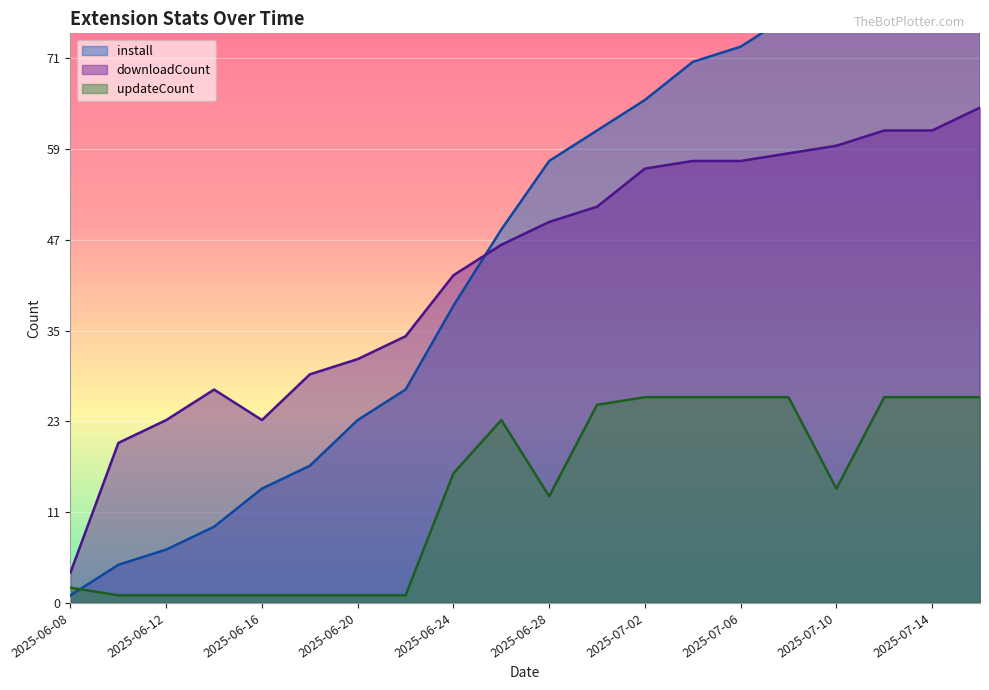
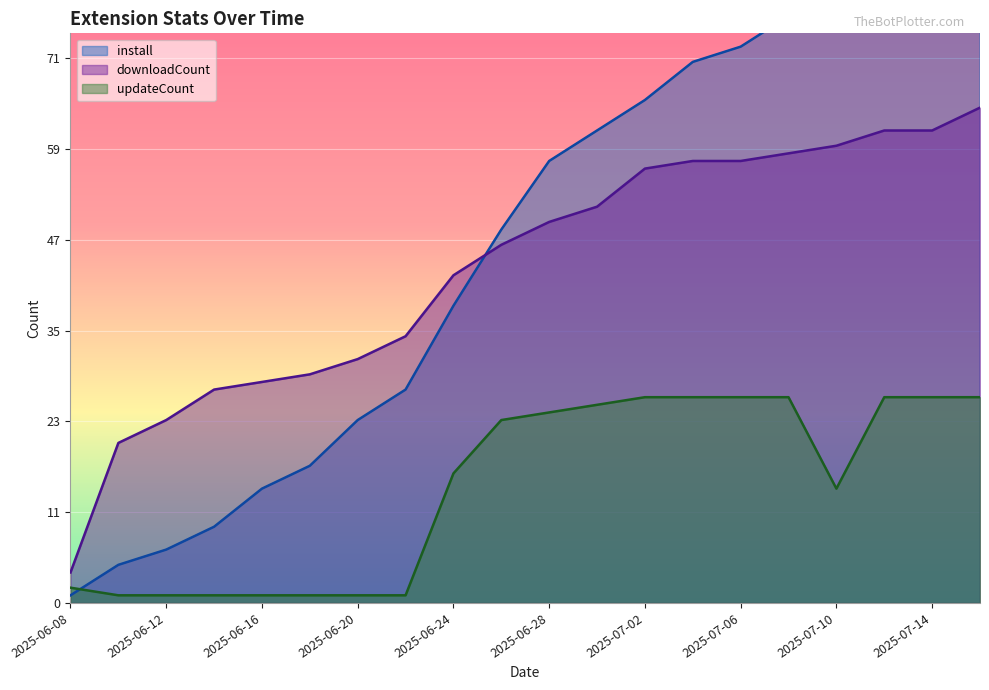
  {
    "install": {
      "2025-06-08": 1,
      "2025-06-12": 7,
      "2025-06-16": 15,
      "2025-06-20": 24,
      "2025-06-24": 39,
      "2025-06-28": 58,
      "2025-07-02": 66,
      "2025-07-06": 73
    },
    "downloadCount": {
      "2025-06-08": 4,
      "2025-06-12": 24,
-     "2025-06-16": 24,
+     "2025-06-16": 29,
      "2025-06-20": 32,
      "2025-06-24": 43,
      "2025-06-28": 50,
      "2025-07-02": 57,
      "2025-07-06": 58,
      "2025-07-10": 60,
      "2025-07-14": 62
    },
    "updateCount": {
      "2025-06-08": 2,
      "2025-06-12": 1,
      "2025-06-16": 1,
      "2025-06-20": 1,
      "2025-06-24": 17,
-     "2025-06-28": 14,
+     "2025-06-28": 25,
      "2025-07-02": 27,
      "2025-07-06": 27,
      "2025-07-10": 15,
      "2025-07-14": 27
    }
  }
